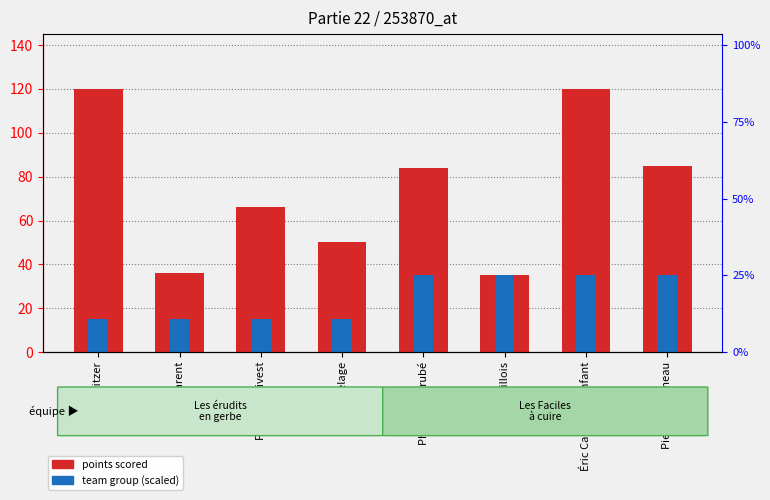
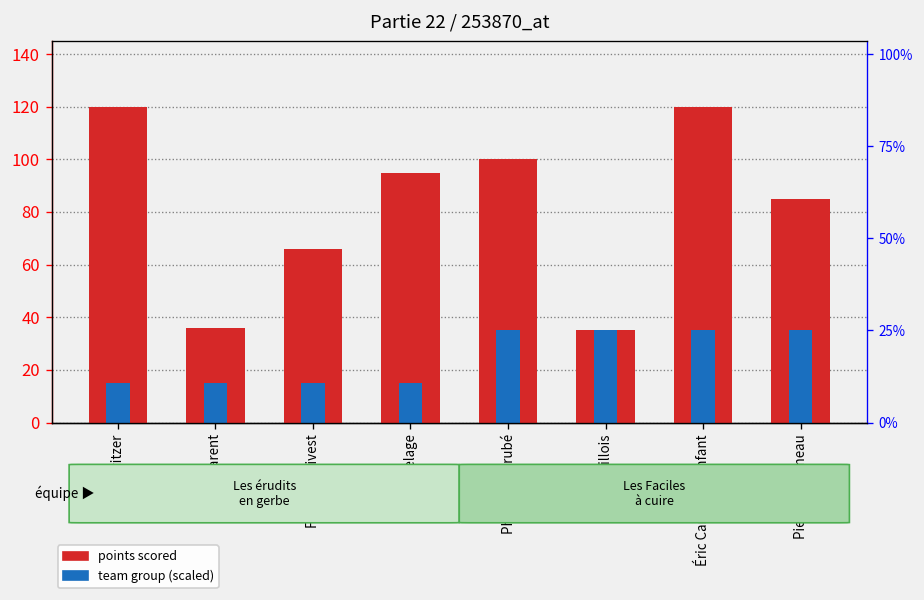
  {
    "points scored": {
      "Mark Switzer": 120,
      "Pierre Parent": 36,
      "François Rivest": 66,
-     "André Delage": 50,
-     "Philippe Bérubé": 84,
+     "André Delage": 95,
+     "Philippe Bérubé": 100,
      "Tony Labillois": 35,
      "Éric Caron-Malenfant": 120,
      "Pierre Galarneau": 85
    },
    "team group (scaled)": {
      "Tony Labillois": 35
    }
  }
